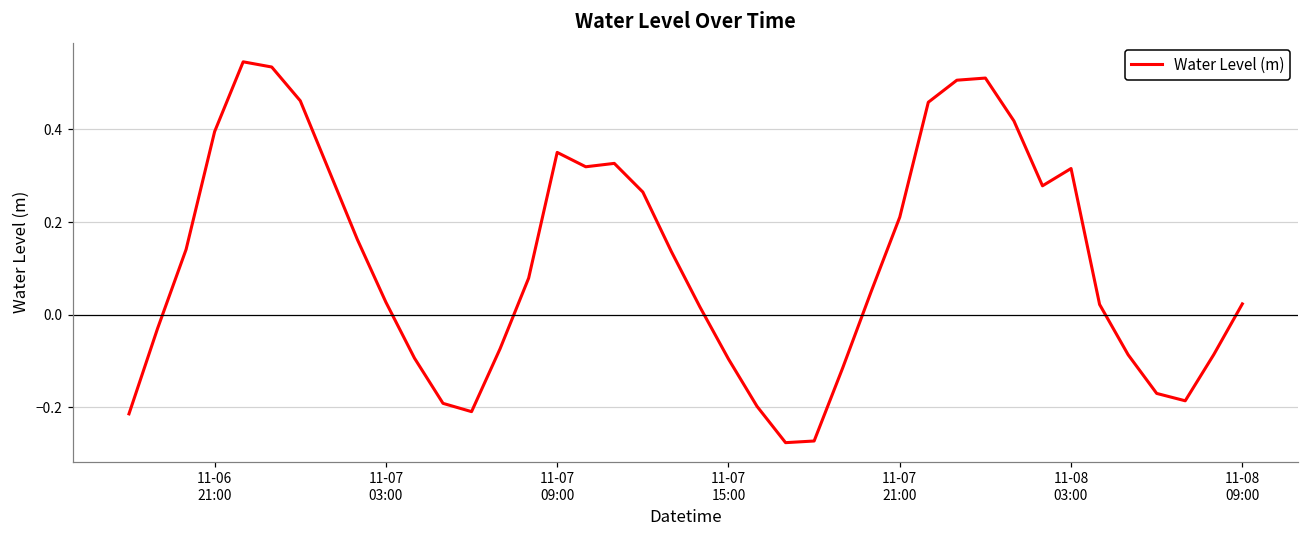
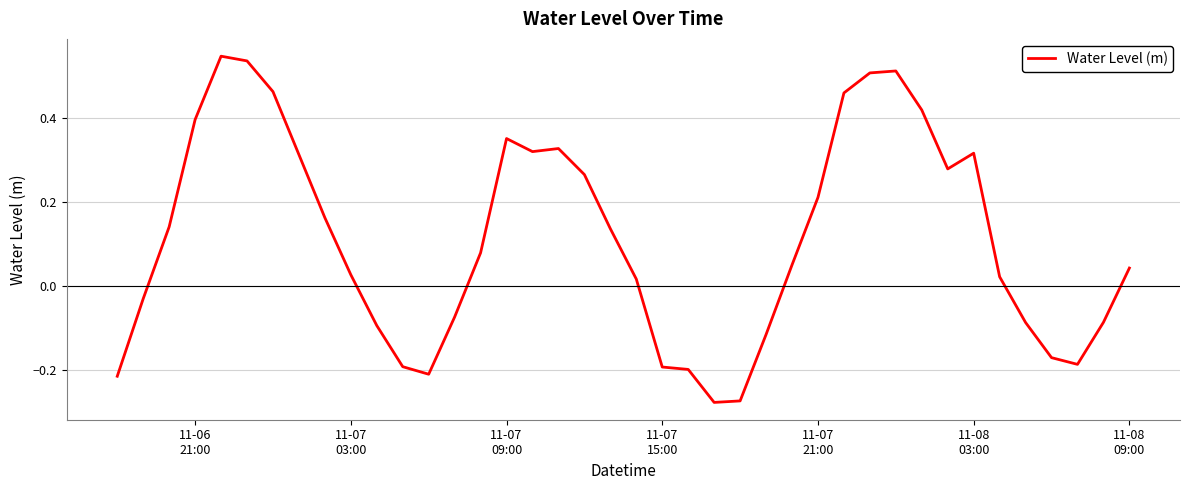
  {
    "11-06 21:00": 0.40,
    "11-07 03:00": 0.03,
    "11-07 09:00": 0.35,
-   "11-07 15:00": -0.10,
+   "11-07 15:00": -0.19,
    "11-07 21:00": 0.21,
    "11-08 03:00": 0.32,
-   "11-08 09:00": 0.02
+   "11-08 09:00": 0.04
  }
